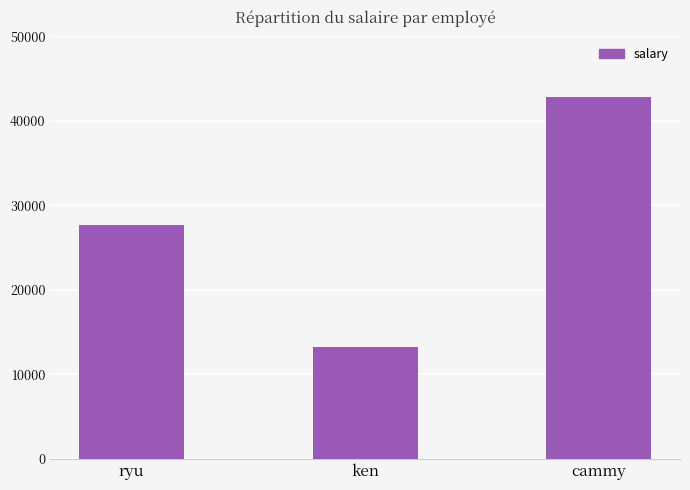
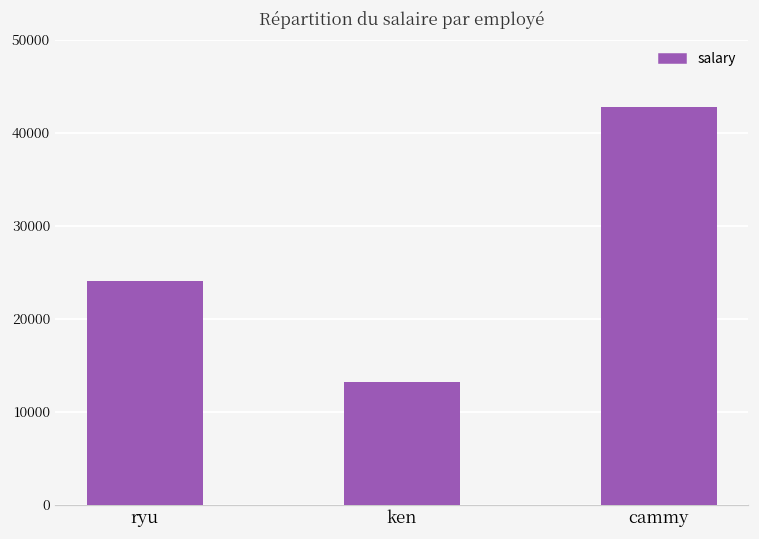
  {
-   "ryu": 28000,
+   "ryu": 24000,
    "ken": 13000,
    "cammy": 43000
  }
